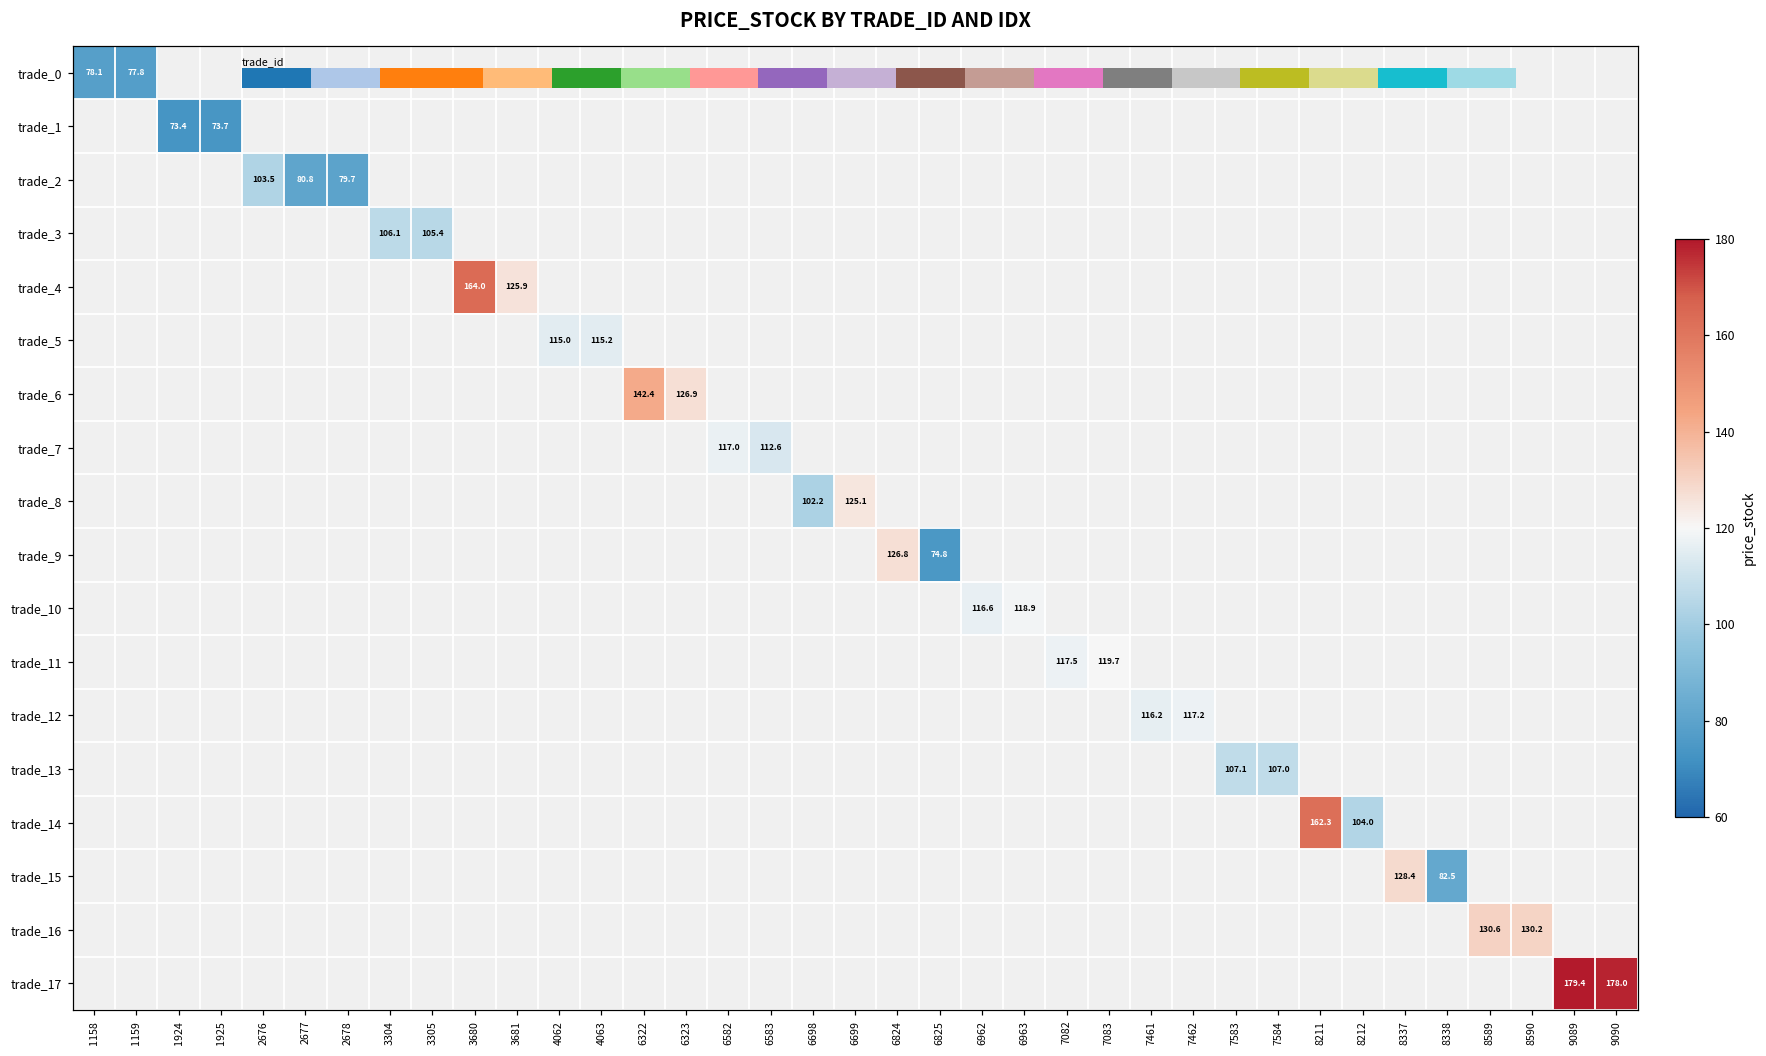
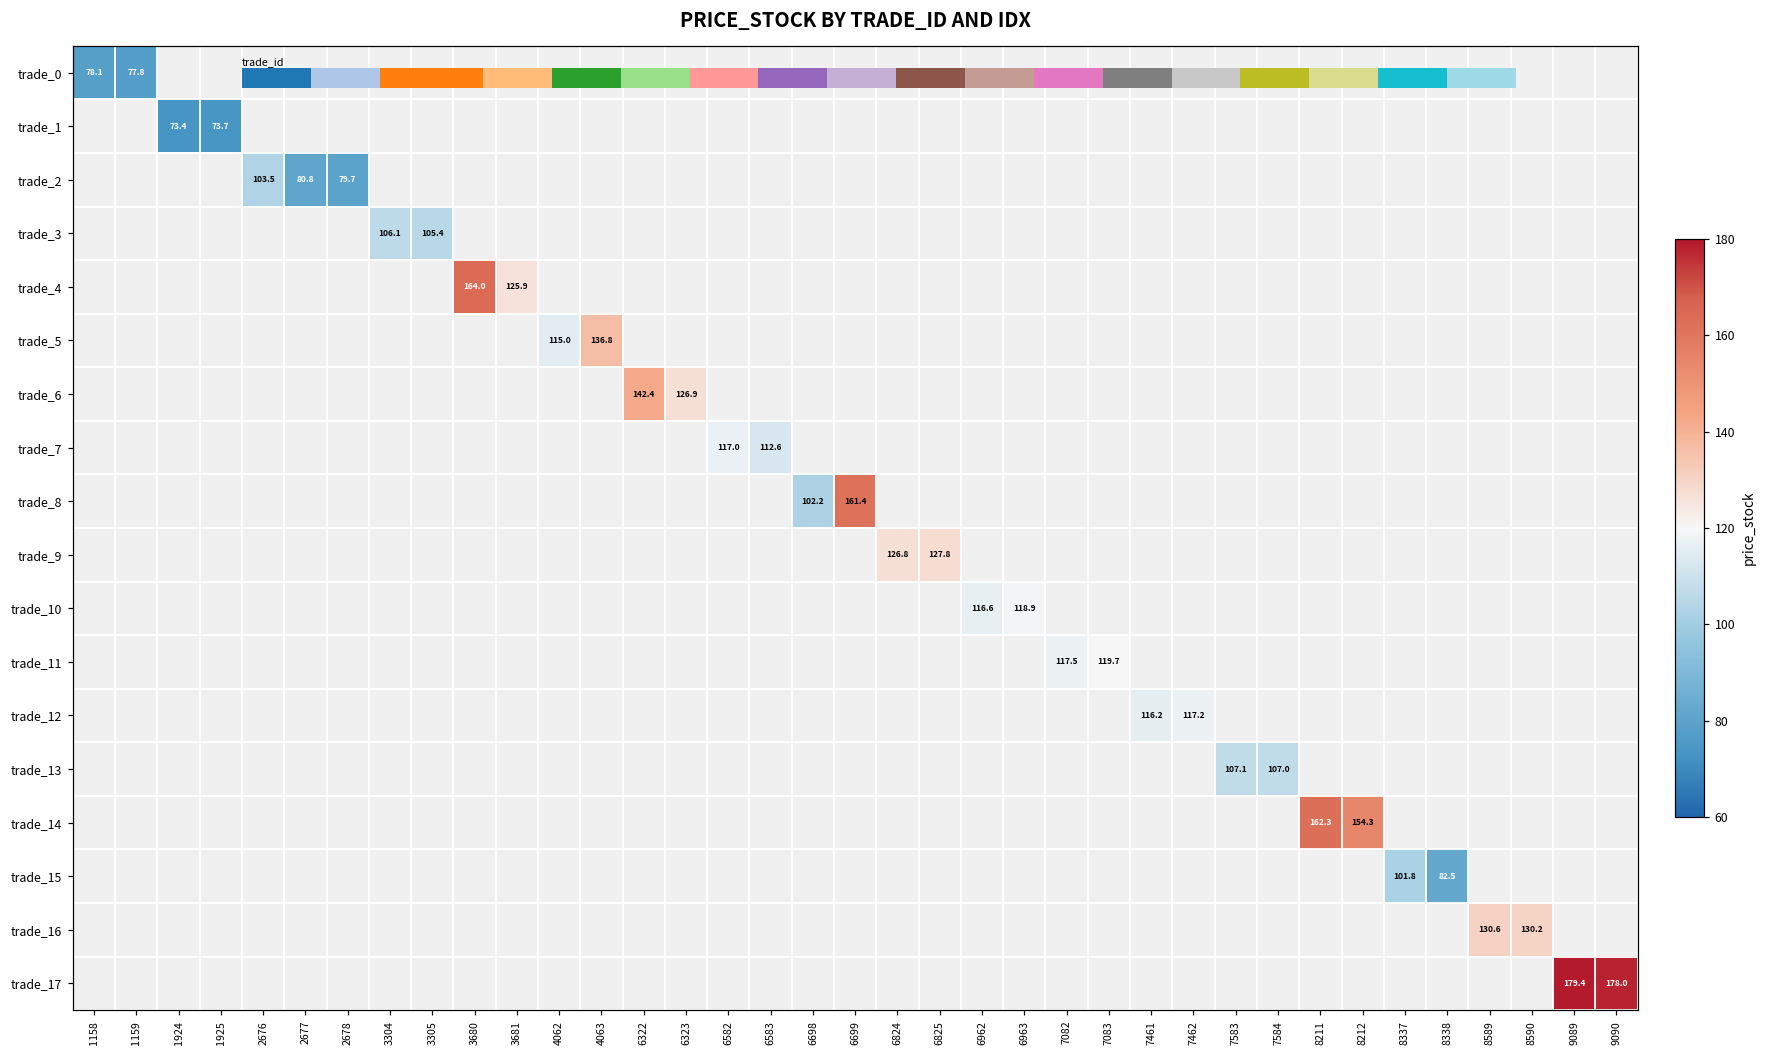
  {
    "trade_0": {
      "1158": 78.1,
      "1159": 77.8
    },
    "trade_1": {
      "1924": 73.4,
      "1925": 73.7
    },
    "trade_2": {
      "2676": 103.5,
      "2677": 80.8,
      "2678": 79.7
    },
    "trade_3": {
      "3304": 106.1,
      "3305": 105.4
    },
    "trade_4": {
      "3680": 164.0,
      "3681": 125.9
    },
    "trade_5": {
      "4062": 115.0,
-     "4063": 115.2
+     "4063": 136.8
    },
    "trade_6": {
      "6322": 142.4,
      "6323": 126.9
    },
    "trade_7": {
      "6582": 117.0,
      "6583": 112.6
    },
    "trade_8": {
      "6698": 102.2,
-     "6699": 125.1
+     "6699": 161.4
    },
    "trade_9": {
      "6824": 126.8,
-     "6825": 74.8
+     "6825": 127.8
    },
    "trade_10": {
      "6962": 116.6,
      "6963": 118.9
    },
    "trade_11": {
      "7082": 117.5,
      "7083": 119.7
    },
    "trade_12": {
      "7461": 116.2,
      "7462": 117.2
    },
    "trade_13": {
      "7583": 107.1,
      "7584": 107.0
    },
    "trade_14": {
      "8211": 162.3,
-     "8212": 104.0
+     "8212": 154.3
    },
    "trade_15": {
-     "8337": 128.4,
+     "8337": 101.8,
      "8338": 82.5
    },
    "trade_16": {
      "8589": 130.6,
      "8590": 130.2
    },
    "trade_17": {
      "9089": 179.4,
      "9090": 178.0
    }
  }
